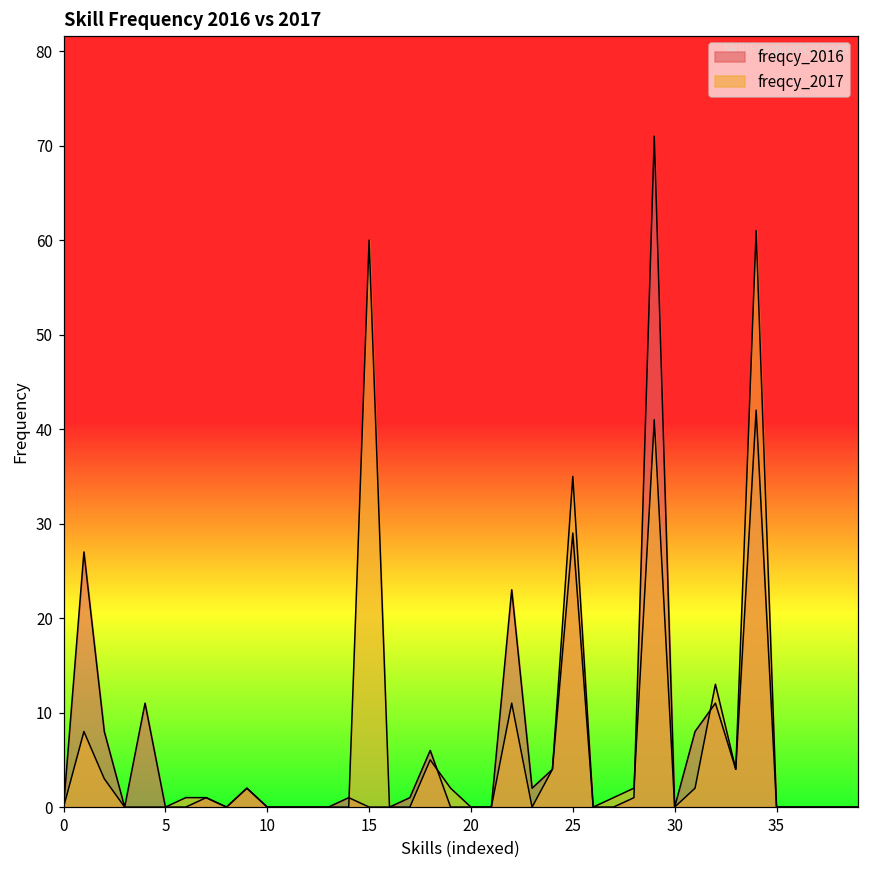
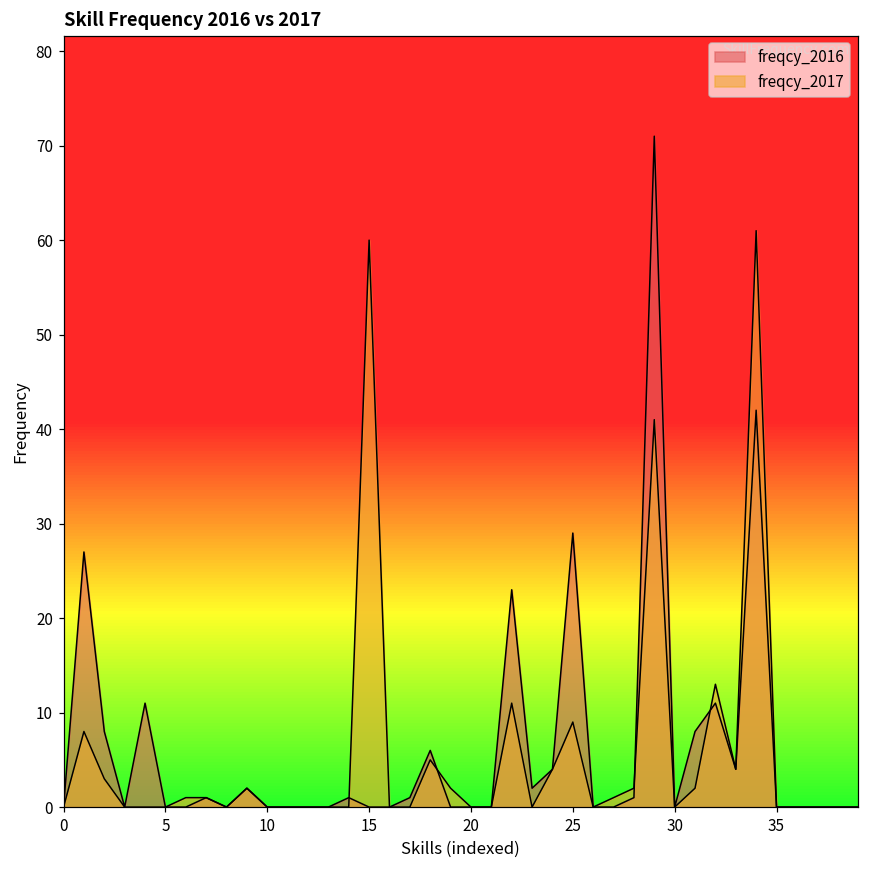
  {
    "freqcy_2016": {
      "15": 0,
      "25": 29
    },
    "freqcy_2017": {
      "15": 60,
-     "25": 35
+     "25": 9
    }
  }
